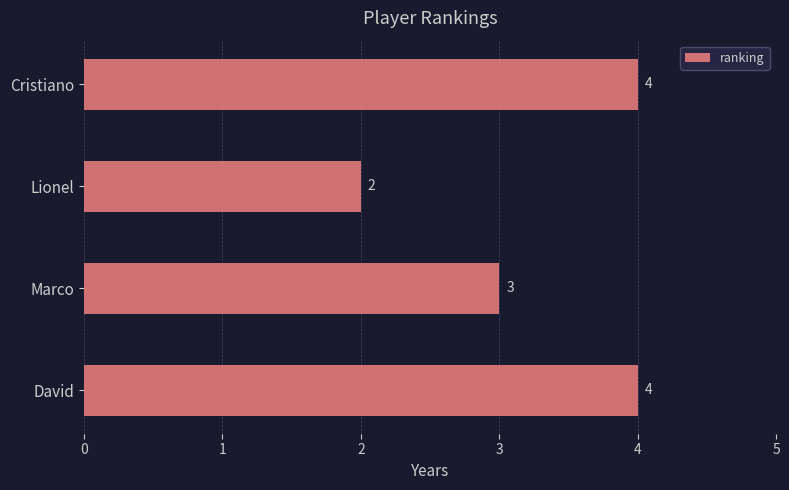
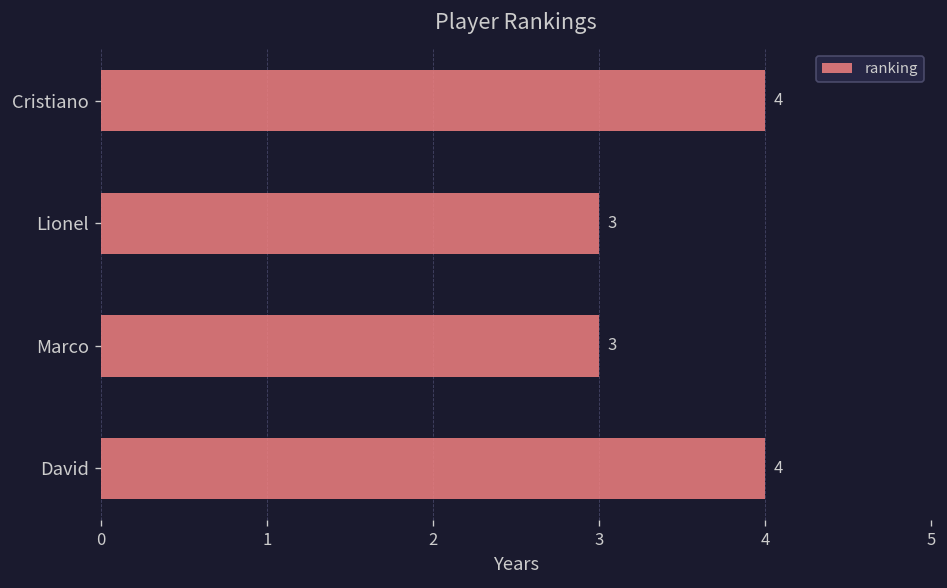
  {
    "Cristiano": 4,
-   "Lionel": 2,
+   "Lionel": 3,
    "Marco": 3,
    "David": 4
  }
